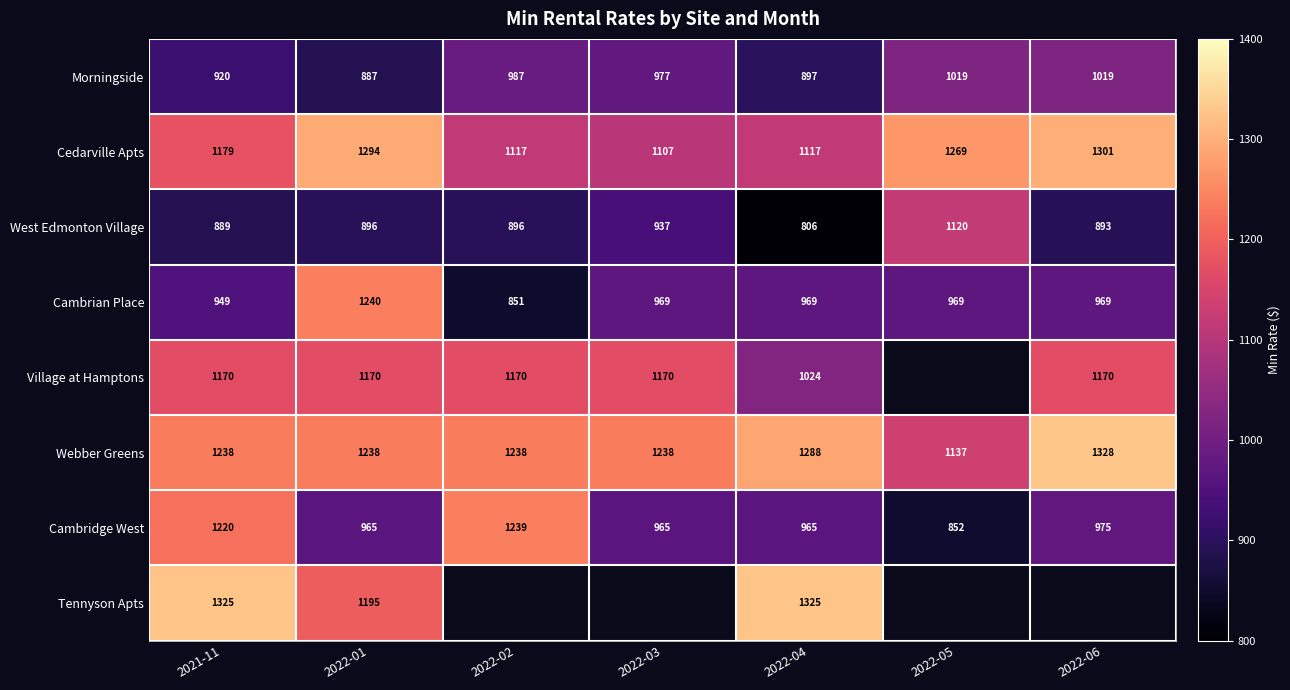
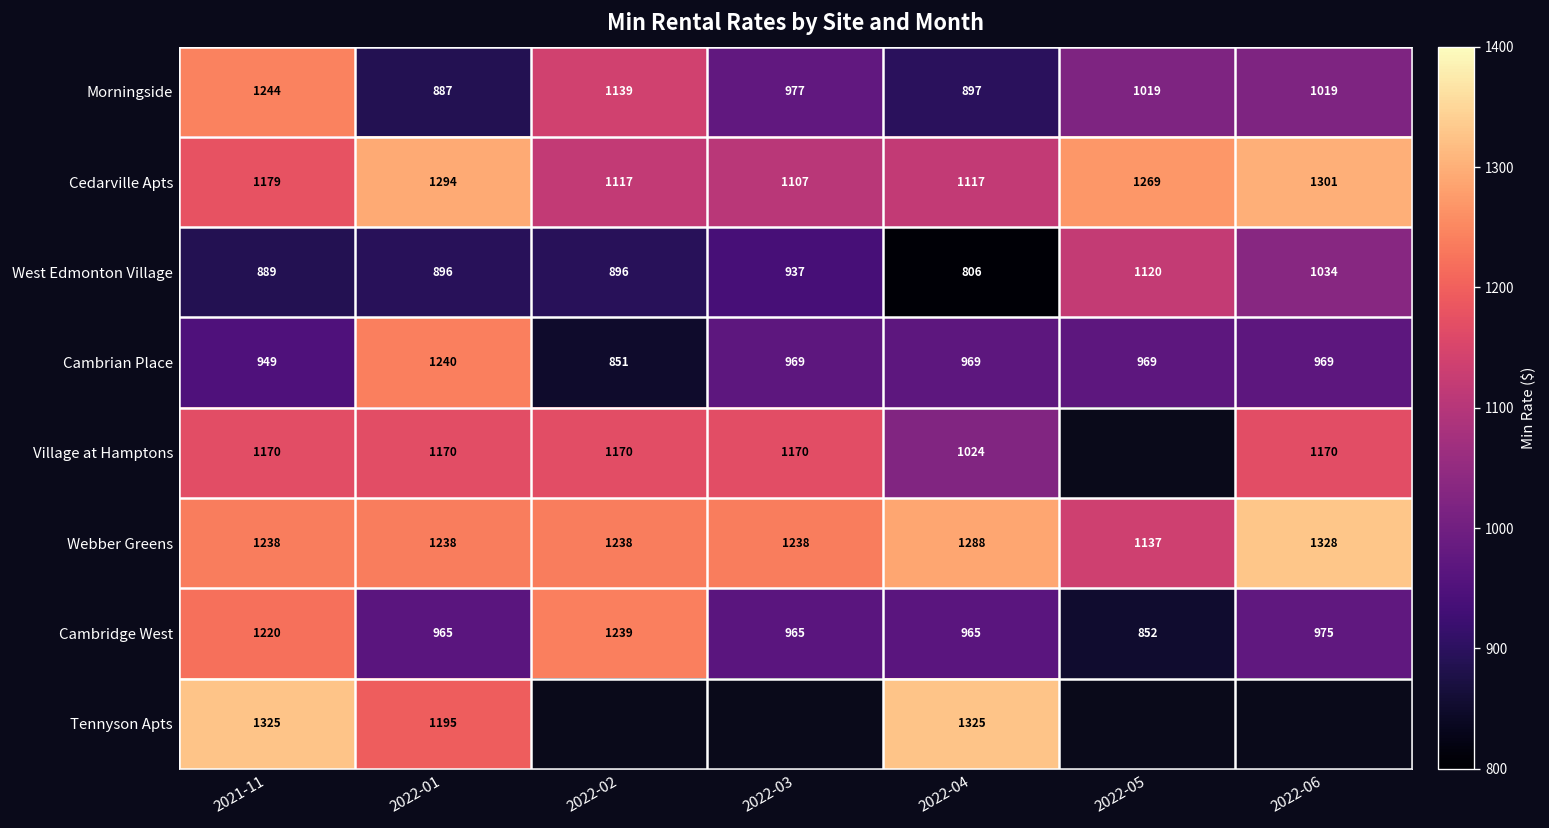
  {
    "Morningside": {
-     "2021-11": 920,
+     "2021-11": 1244,
      "2022-01": 887,
-     "2022-02": 987,
+     "2022-02": 1139,
      "2022-03": 977,
      "2022-04": 897,
      "2022-05": 1019,
      "2022-06": 1019
    },
    "Cedarville Apts": {
      "2021-11": 1179,
      "2022-01": 1294,
      "2022-02": 1117,
      "2022-03": 1107,
      "2022-04": 1117,
      "2022-05": 1269,
      "2022-06": 1301
    },
    "West Edmonton Village": {
      "2021-11": 889,
      "2022-01": 896,
      "2022-02": 896,
      "2022-03": 937,
      "2022-04": 806,
      "2022-05": 1120,
-     "2022-06": 893
+     "2022-06": 1034
    },
    "Cambrian Place": {
      "2021-11": 949,
      "2022-01": 1240,
      "2022-02": 851,
      "2022-03": 969,
      "2022-04": 969,
      "2022-05": 969,
      "2022-06": 969
    },
    "Village at Hamptons": {
      "2021-11": 1170,
      "2022-01": 1170,
      "2022-02": 1170,
      "2022-03": 1170,
      "2022-04": 1024,
      "2022-06": 1170
    },
    "Webber Greens": {
      "2021-11": 1238,
      "2022-01": 1238,
      "2022-02": 1238,
      "2022-03": 1238,
      "2022-04": 1288,
      "2022-05": 1137,
      "2022-06": 1328
    },
    "Cambridge West": {
      "2021-11": 1220,
      "2022-01": 965,
      "2022-02": 1239,
      "2022-03": 965,
      "2022-04": 965,
      "2022-05": 852,
      "2022-06": 975
    },
    "Tennyson Apts": {
      "2021-11": 1325,
      "2022-01": 1195,
      "2022-04": 1325
    }
  }
